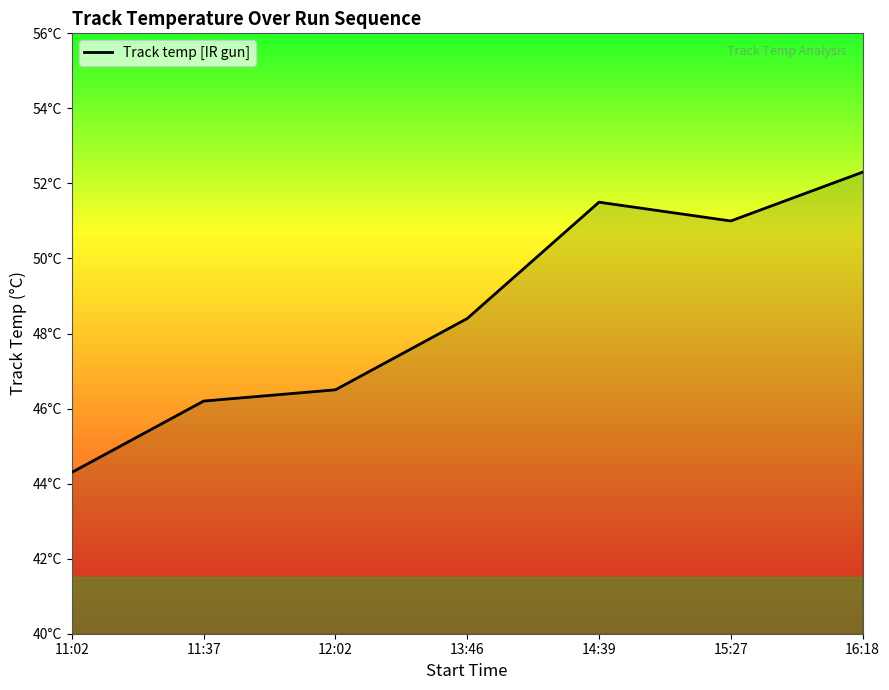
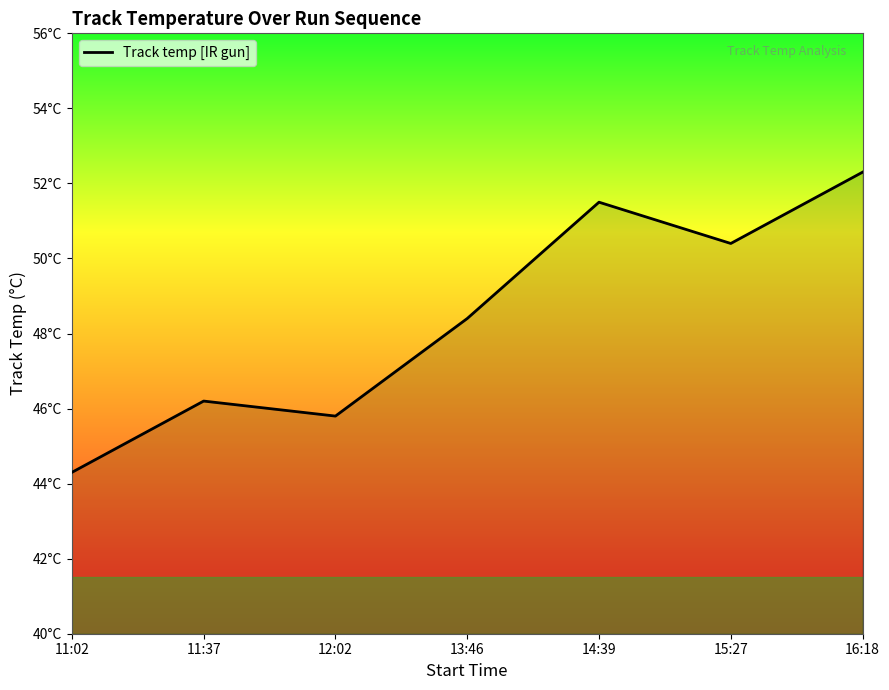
  {
    "11:02": "44.3°C",
    "11:37": "46.2°C",
-   "12:02": "46.5°C",
+   "12:02": "45.8°C",
    "13:46": "48.4°C",
    "14:39": "51.5°C",
-   "15:27": "51.0°C",
+   "15:27": "50.4°C",
    "16:18": "52.3°C"
  }
